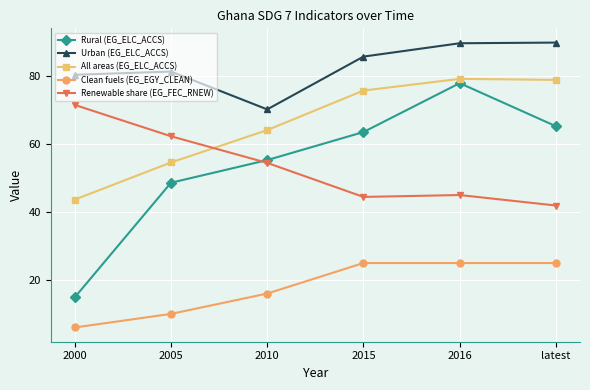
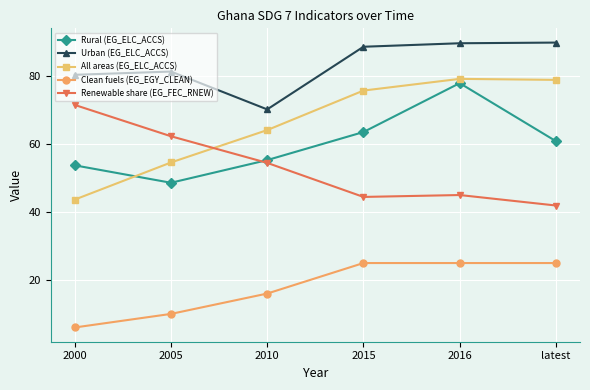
  {
    "Rural (EG_ELC_ACCS)": {
-     "2000": 15,
+     "2000": 54,
      "2005": 49,
      "2010": 55,
      "2015": 64,
      "2016": 78,
-     "latest": 65
+     "latest": 61
    },
    "Urban (EG_ELC_ACCS)": {
      "2010": 70,
-     "2015": 86,
+     "2015": 89,
      "2016": 90,
      "latest": 90
    }
  }
